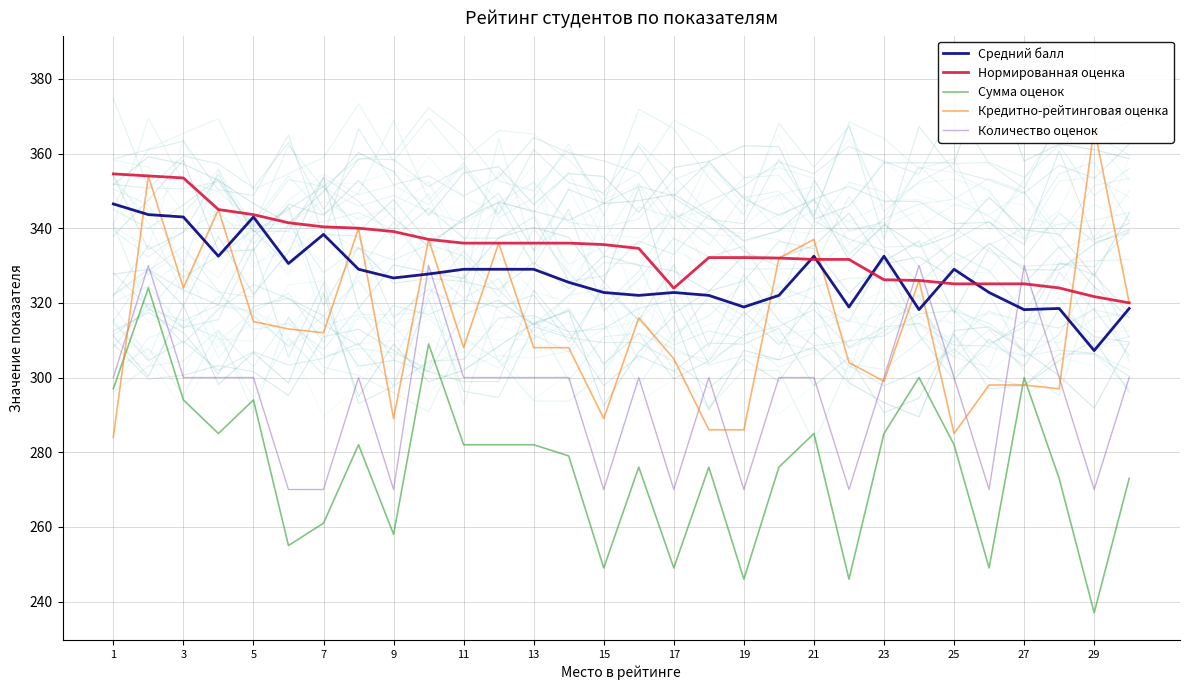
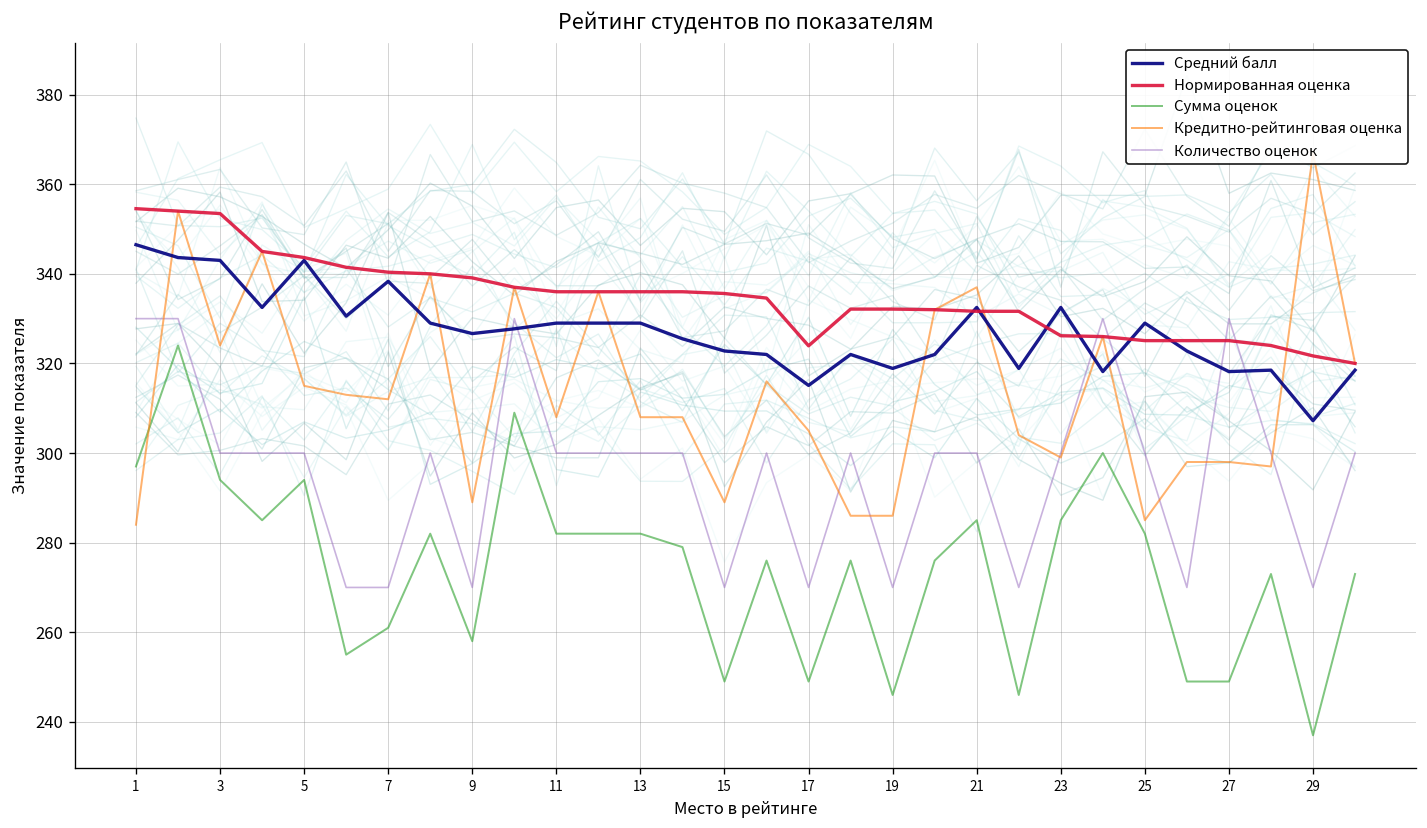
  {
    "Средний балл": {
      "13": 329,
      "15": 323,
-     "17": 323,
+     "17": 315,
      "19": 319,
      "21": 333
    },
    "Нормированная оценка": {
      "3": 353,
      "7": 340,
      "17": 324,
      "21": 332,
      "25": 325,
      "29": 322
    },
    "Сумма оценок": {
      "3": 294,
      "7": 261,
      "9": 258,
      "11": 282,
      "13": 282,
      "15": 249,
      "17": 249,
      "19": 246,
      "21": 285,
      "23": 285,
      "25": 282,
-     "27": 300,
+     "27": 249,
      "29": 237
    },
    "Кредитно-рейтинговая оценка": {
      "1": 284,
      "7": 312,
      "9": 289,
      "13": 308,
      "15": 289,
      "17": 305,
      "19": 286,
      "21": 337,
      "23": 299,
      "25": 285
    },
    "Количество оценок": {
-     "1": 300,
+     "1": 330,
      "5": 300,
      "7": 270,
      "9": 270,
      "11": 300,
      "13": 300,
      "15": 270,
      "17": 270,
      "19": 270,
      "21": 300,
      "23": 300,
      "29": 270
    }
  }
